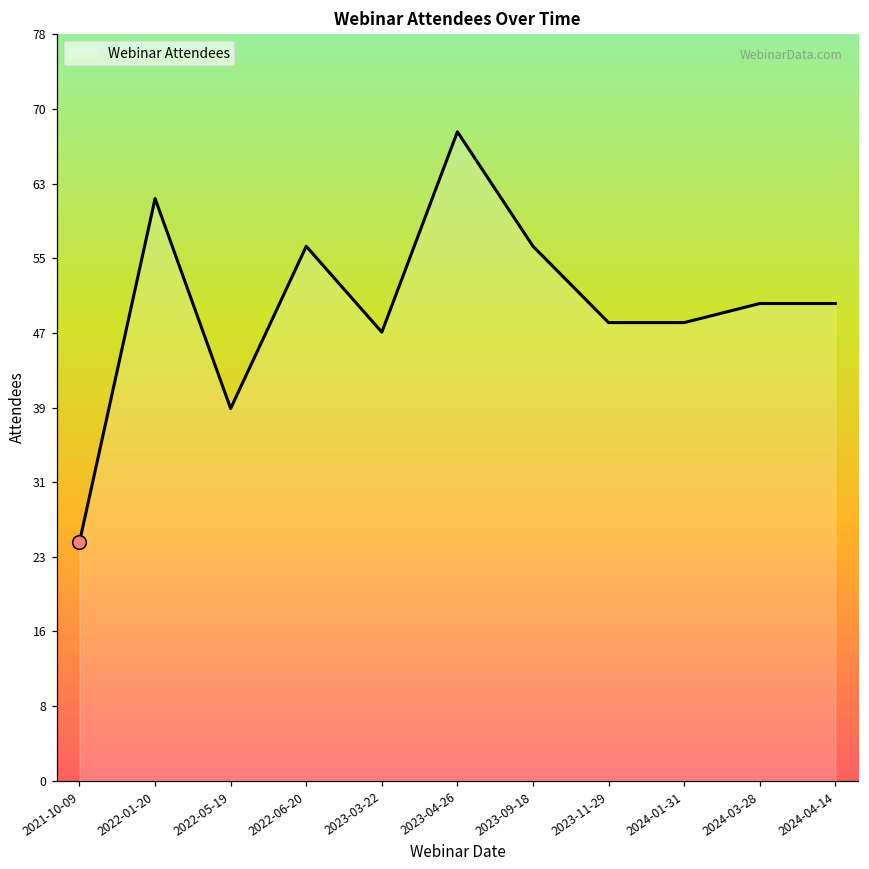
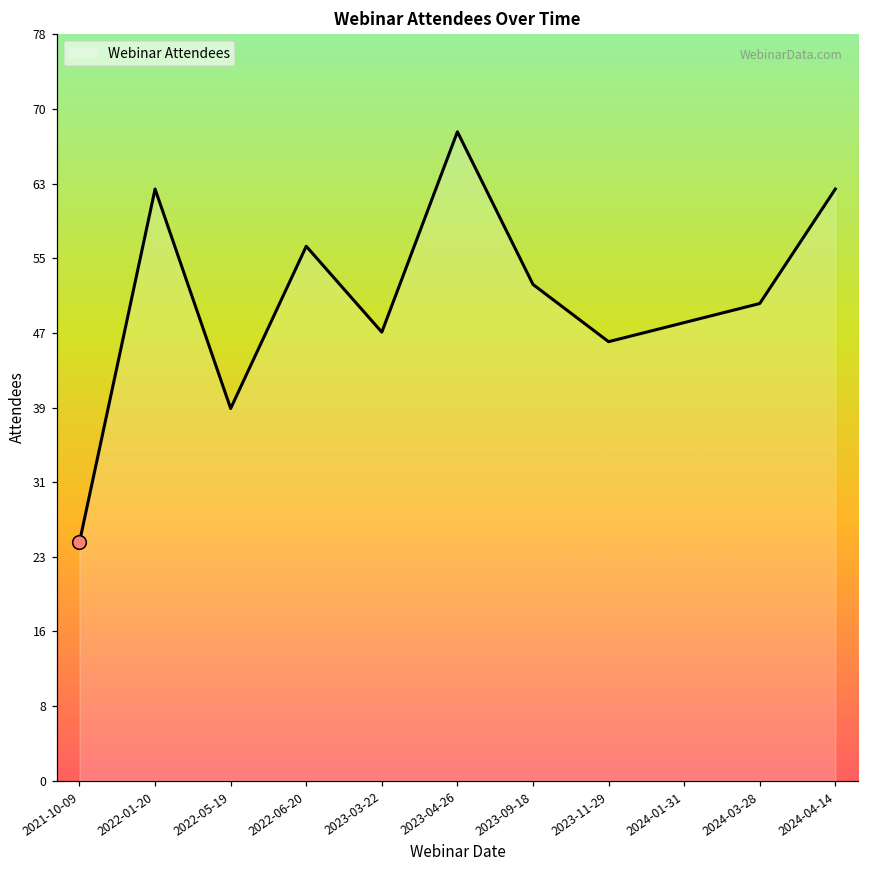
  {
    "Webinar Attendees": {
-     "2022-01-20": 61,
+     "2022-01-20": 62,
      "2022-05-19": 39,
      "2022-06-20": 56,
      "2023-03-22": 47,
      "2023-04-26": 68,
-     "2023-09-18": 56,
-     "2023-11-29": 48,
+     "2023-09-18": 52,
+     "2023-11-29": 46,
      "2024-01-31": 48,
      "2024-03-28": 50,
-     "2024-04-14": 50
+     "2024-04-14": 62
    }
  }
